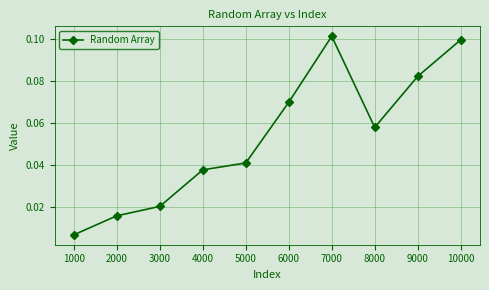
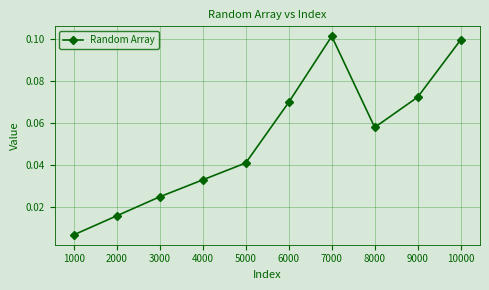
  {
    "1000": 0.007,
    "2000": 0.016,
-   "3000": 0.020,
-   "4000": 0.038,
+   "3000": 0.025,
+   "4000": 0.033,
    "5000": 0.041,
    "6000": 0.070,
    "7000": 0.101,
    "8000": 0.058,
-   "9000": 0.082,
+   "9000": 0.072,
    "10000": 0.099
  }
